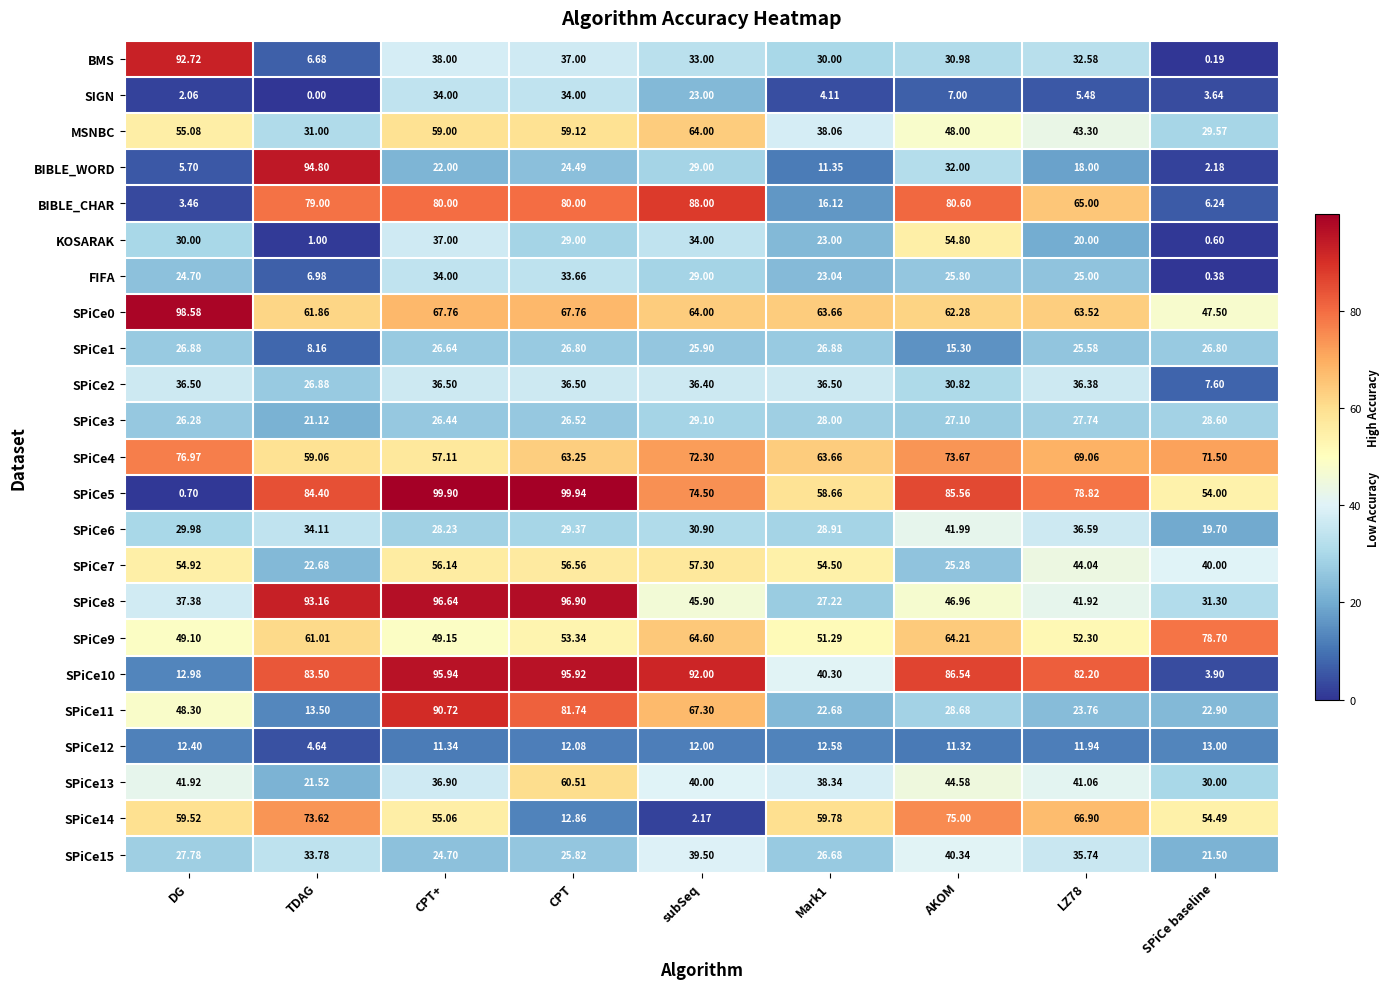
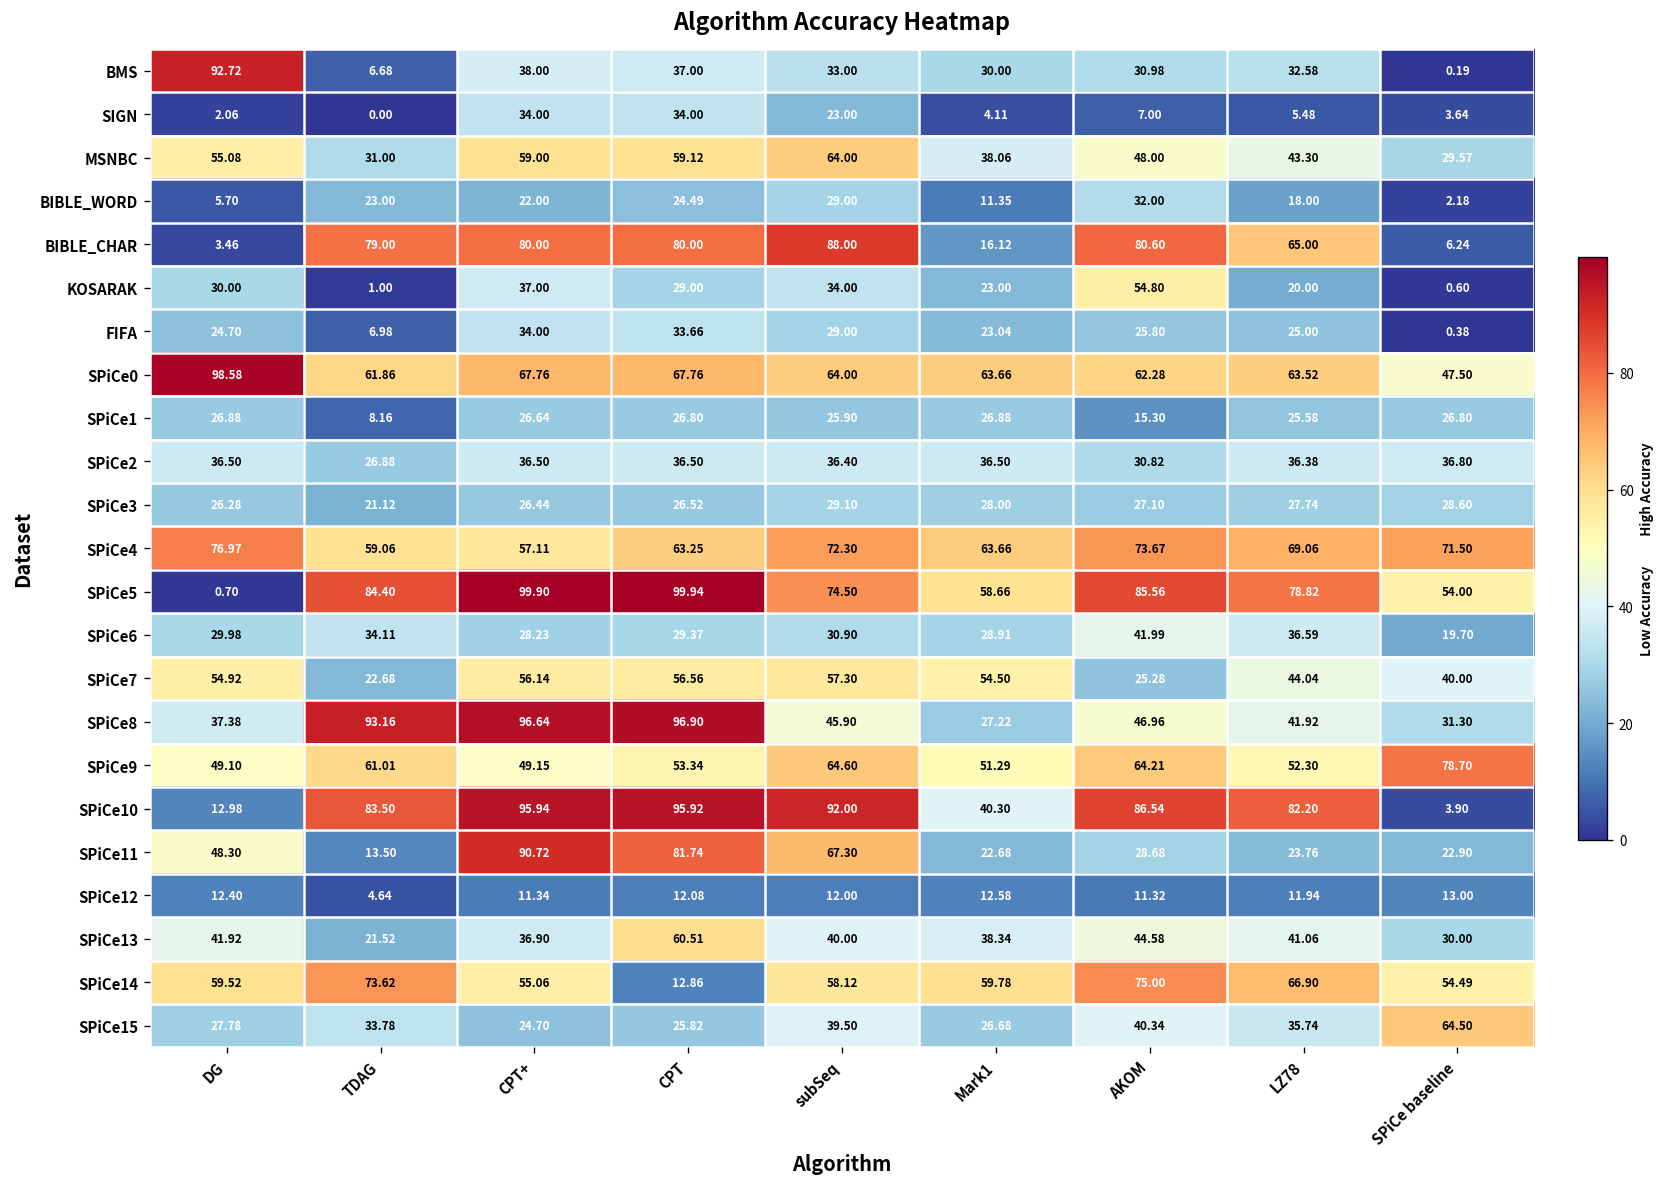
  {
    "BIBLE_WORD": {
      "DG": 5.70,
-     "TDAG": 94.80,
+     "TDAG": 23.00,
      "CPT+": 22.00,
      "CPT": 24.49,
      "subSeq": 29.00,
      "Mark1": 11.35,
      "AKOM": 32.00,
      "LZ78": 18.00,
      "SPiCe baseline": 2.18
    },
    "SPiCe2": {
      "DG": 36.50,
      "TDAG": 26.88,
      "CPT+": 36.50,
      "CPT": 36.50,
      "subSeq": 36.40,
      "Mark1": 36.50,
      "AKOM": 30.82,
      "LZ78": 36.38,
-     "SPiCe baseline": 7.60
+     "SPiCe baseline": 36.80
    },
    "SPiCe14": {
      "DG": 59.52,
      "TDAG": 73.62,
      "CPT+": 55.06,
      "CPT": 12.86,
-     "subSeq": 2.17,
+     "subSeq": 58.12,
      "Mark1": 59.78,
      "AKOM": 75.00,
      "LZ78": 66.90,
      "SPiCe baseline": 54.49
    },
    "SPiCe15": {
      "DG": 27.78,
      "TDAG": 33.78,
      "CPT+": 24.70,
      "CPT": 25.82,
      "subSeq": 39.50,
      "Mark1": 26.68,
      "AKOM": 40.34,
      "LZ78": 35.74,
-     "SPiCe baseline": 21.50
+     "SPiCe baseline": 64.50
    }
  }
